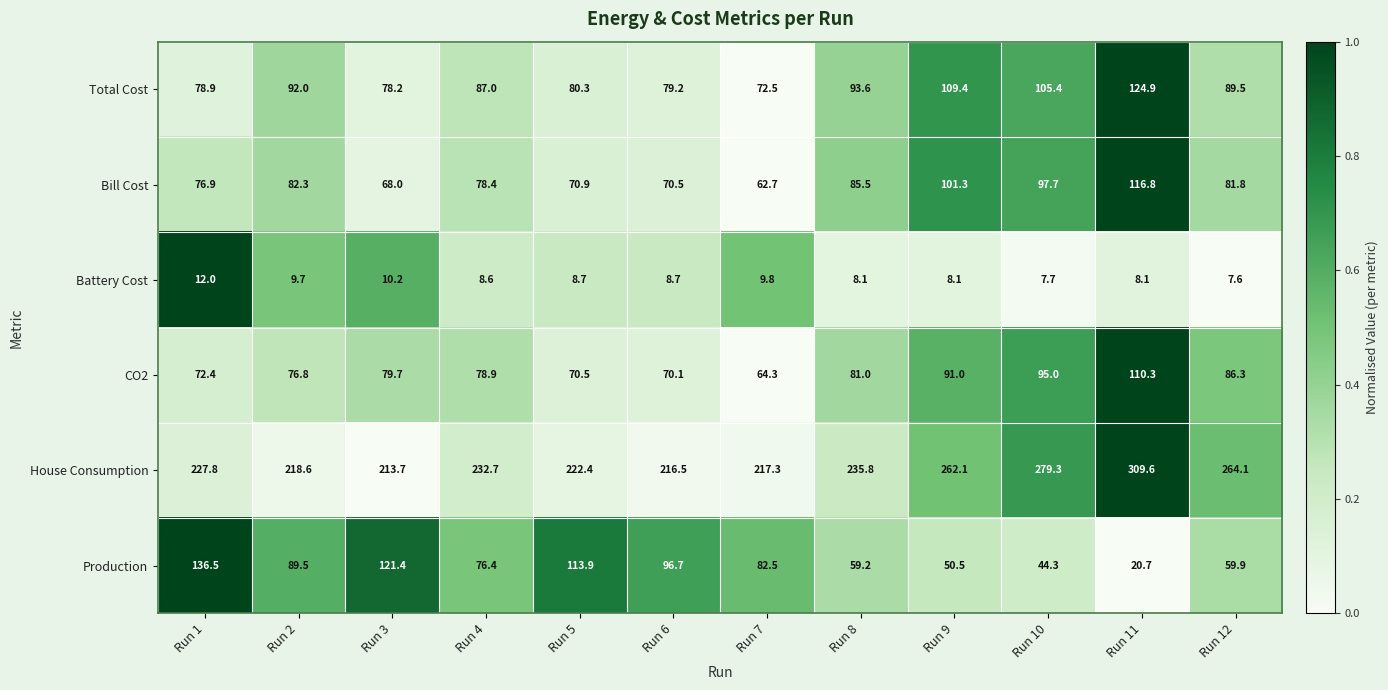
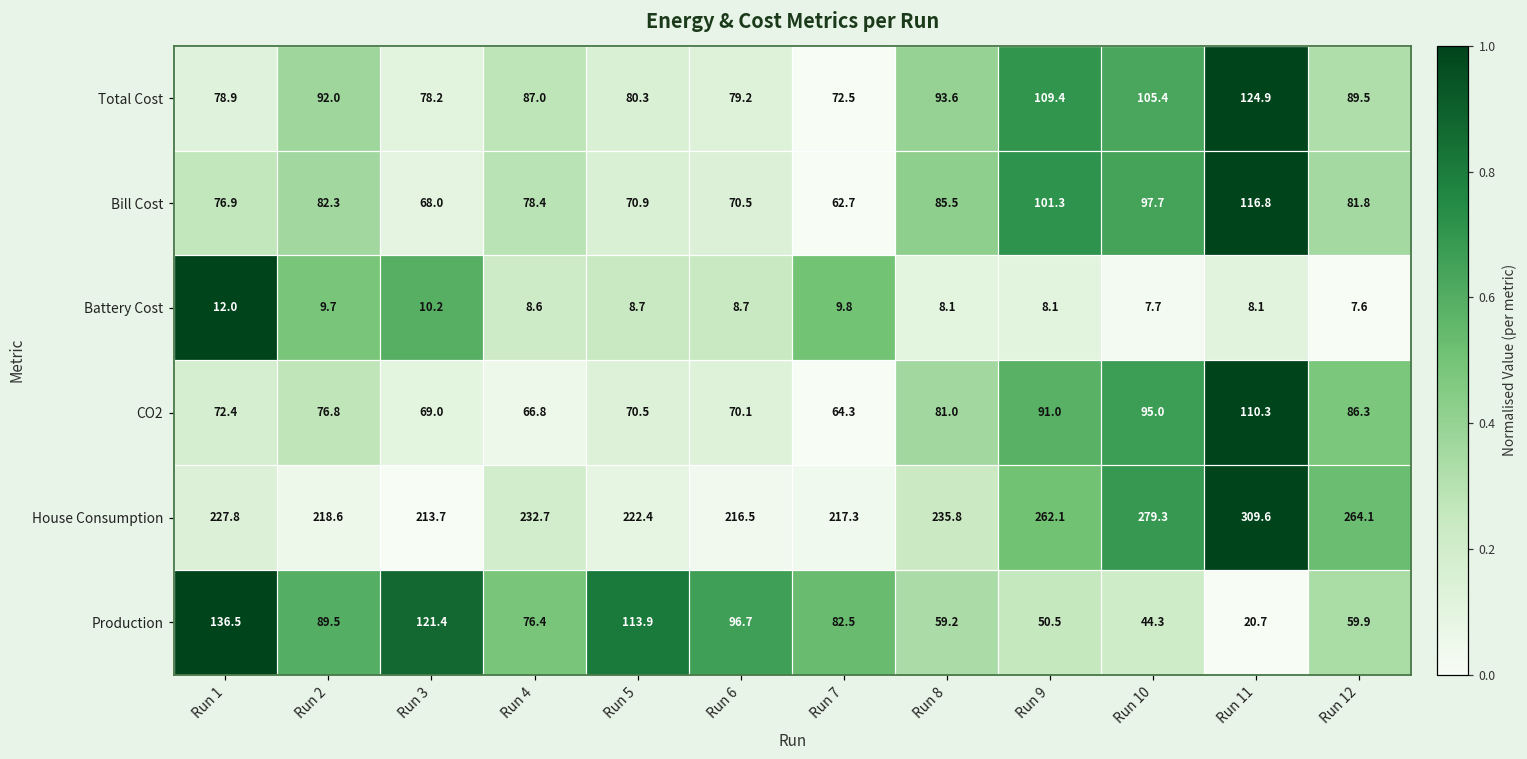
  {
    "Total Cost": {
      "Run 1": 78.9,
      "Run 2": 92.0,
      "Run 3": 78.2,
      "Run 4": 87.0,
      "Run 5": 80.3,
      "Run 6": 79.2,
      "Run 7": 72.5,
      "Run 8": 93.6,
      "Run 9": 109.4,
      "Run 10": 105.4,
      "Run 11": 124.9,
      "Run 12": 89.5
    },
    "Bill Cost": {
      "Run 1": 76.9,
      "Run 2": 82.3,
      "Run 3": 68.0,
      "Run 4": 78.4,
      "Run 5": 70.9,
      "Run 6": 70.5,
      "Run 7": 62.7,
      "Run 8": 85.5,
      "Run 9": 101.3,
      "Run 10": 97.7,
      "Run 11": 116.8,
      "Run 12": 81.8
    },
    "Battery Cost": {
      "Run 1": 12.0,
      "Run 2": 9.7,
      "Run 3": 10.2,
      "Run 4": 8.6,
      "Run 5": 8.7,
      "Run 6": 8.7,
      "Run 7": 9.8,
      "Run 8": 8.1,
      "Run 9": 8.1,
      "Run 10": 7.7,
      "Run 11": 8.1,
      "Run 12": 7.6
    },
    "CO2": {
      "Run 1": 72.4,
      "Run 2": 76.8,
-     "Run 3": 79.7,
-     "Run 4": 78.9,
+     "Run 3": 69.0,
+     "Run 4": 66.8,
      "Run 5": 70.5,
      "Run 6": 70.1,
      "Run 7": 64.3,
      "Run 8": 81.0,
      "Run 9": 91.0,
      "Run 10": 95.0,
      "Run 11": 110.3,
      "Run 12": 86.3
    },
    "House Consumption": {
      "Run 1": 227.8,
      "Run 2": 218.6,
      "Run 3": 213.7,
      "Run 4": 232.7,
      "Run 5": 222.4,
      "Run 6": 216.5,
      "Run 7": 217.3,
      "Run 8": 235.8,
      "Run 9": 262.1,
      "Run 10": 279.3,
      "Run 11": 309.6,
      "Run 12": 264.1
    },
    "Production": {
      "Run 1": 136.5,
      "Run 2": 89.5,
      "Run 3": 121.4,
      "Run 4": 76.4,
      "Run 5": 113.9,
      "Run 6": 96.7,
      "Run 7": 82.5,
      "Run 8": 59.2,
      "Run 9": 50.5,
      "Run 10": 44.3,
      "Run 11": 20.7,
      "Run 12": 59.9
    }
  }
